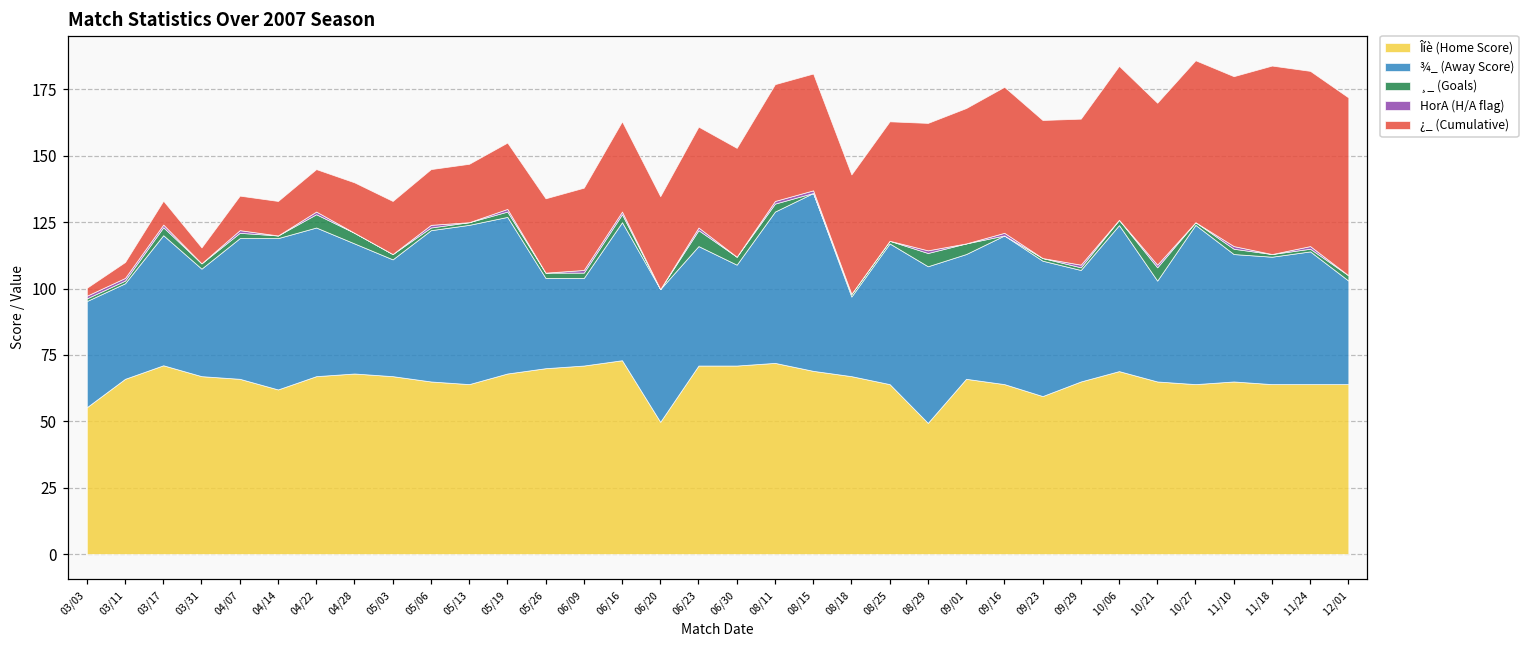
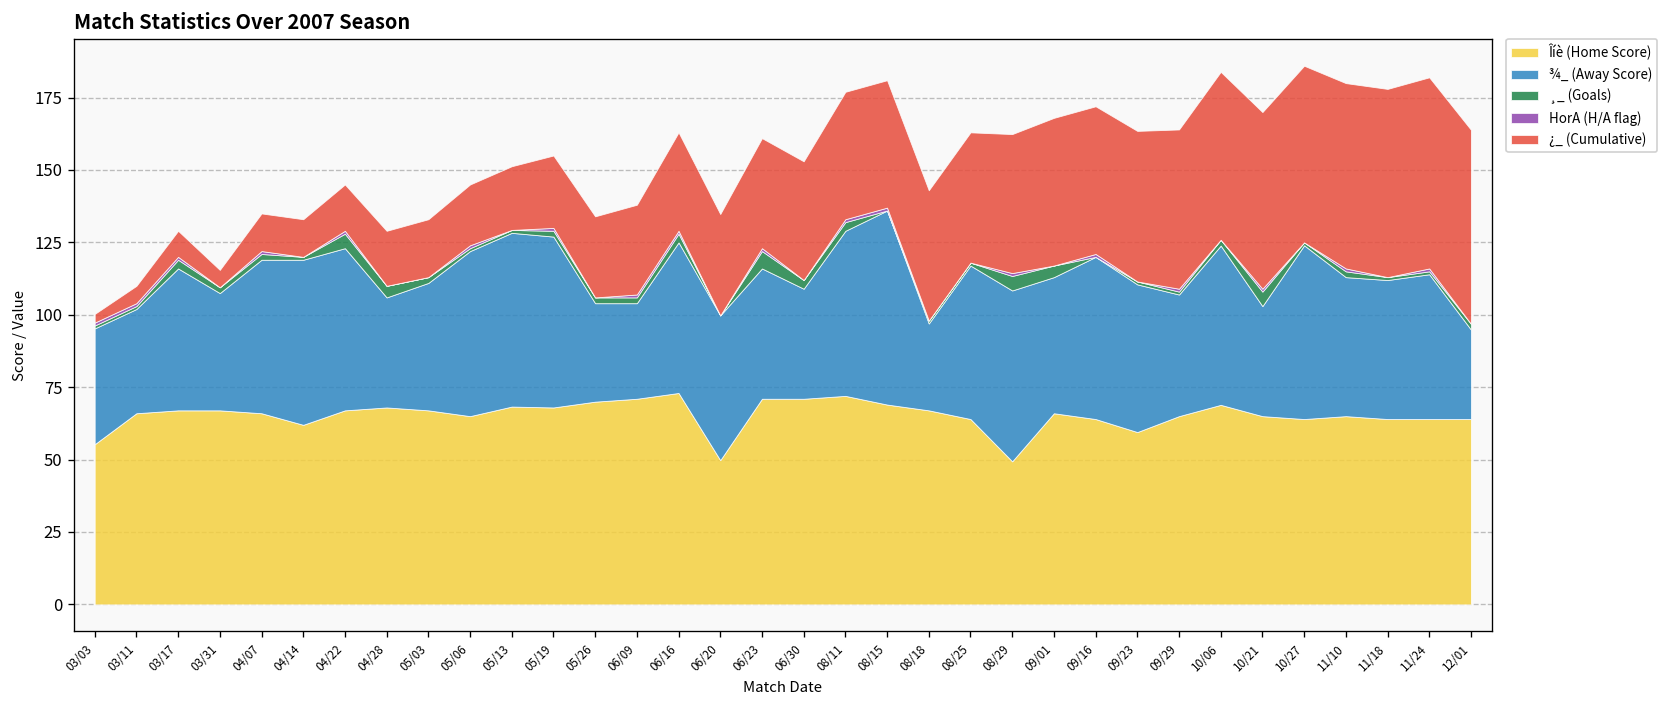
  {
    "Îíè (Home Score)": {
      "03/03": 55,
      "03/11": 66,
-     "03/17": 71,
+     "03/17": 67,
      "03/31": 67,
      "04/07": 66,
      "04/14": 62,
      "04/22": 67,
      "04/28": 68,
      "05/03": 67,
      "05/06": 65,
-     "05/13": 64,
+     "05/13": 68,
      "05/19": 68,
      "05/26": 70,
      "06/09": 71,
      "06/16": 73,
      "06/20": 50,
      "06/23": 71,
      "06/30": 71,
      "08/11": 72,
      "08/15": 69,
      "08/18": 67,
      "08/25": 64,
      "08/29": 49,
      "09/01": 66,
      "09/16": 64,
      "09/23": 60,
      "09/29": 65,
      "10/06": 69,
      "10/21": 65,
      "10/27": 64,
      "11/10": 65,
      "11/18": 64,
      "11/24": 64,
      "12/01": 64
    },
    "¾_ (Away Score)": {
      "03/17": 49,
      "03/31": 41,
      "04/07": 53,
      "04/22": 56,
-     "04/28": 49,
+     "04/28": 38,
      "05/03": 44,
      "05/19": 59,
      "05/26": 34,
      "06/09": 33,
      "06/16": 52,
      "06/23": 45,
      "06/30": 38,
      "08/11": 57,
      "08/29": 59,
      "09/01": 47,
      "10/06": 55,
      "10/21": 38,
      "11/10": 48,
-     "12/01": 39
+     "12/01": 31
    },
    "¿_ (Cumulative)": {
      "03/03": 3,
      "03/11": 6,
      "03/17": 9,
      "03/31": 6,
      "04/07": 13,
      "04/14": 13,
      "04/22": 16,
      "04/28": 19,
      "05/03": 20,
      "05/06": 21,
      "05/13": 22,
      "05/19": 25,
      "05/26": 28,
      "06/09": 31,
      "06/16": 34,
      "06/20": 35,
      "06/23": 38,
      "06/30": 41,
      "08/11": 44,
      "08/15": 44,
      "08/18": 45,
      "08/25": 45,
      "08/29": 48,
      "09/01": 51,
-     "09/16": 55,
+     "09/16": 51,
      "09/23": 52,
      "09/29": 55,
      "10/06": 58,
      "10/21": 61,
      "10/27": 61,
      "11/10": 64,
-     "11/18": 71,
+     "11/18": 65,
      "11/24": 66,
      "12/01": 67
    }
  }
